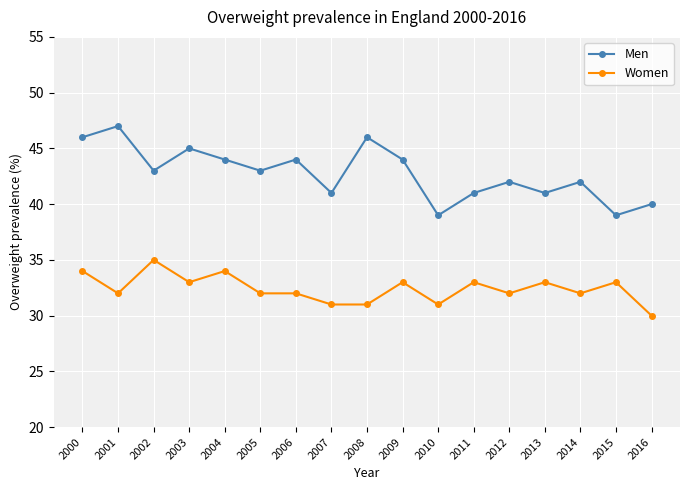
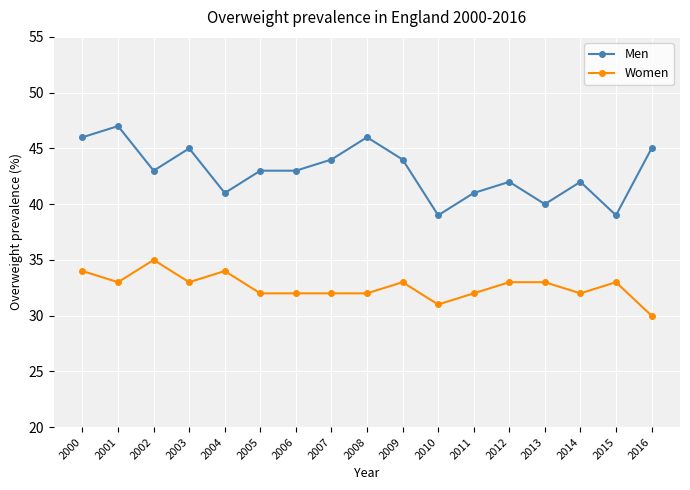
  {
    "Men": {
      "2000": 46,
      "2001": 47,
      "2002": 43,
      "2003": 45,
-     "2004": 44,
+     "2004": 41,
      "2005": 43,
-     "2006": 44,
-     "2007": 41,
+     "2006": 43,
+     "2007": 44,
      "2008": 46,
      "2009": 44,
      "2010": 39,
      "2011": 41,
      "2012": 42,
-     "2013": 41,
+     "2013": 40,
      "2014": 42,
      "2015": 39,
-     "2016": 40
+     "2016": 45
    },
    "Women": {
      "2000": 34,
-     "2001": 32,
+     "2001": 33,
      "2002": 35,
      "2003": 33,
      "2004": 34,
      "2005": 32,
      "2006": 32,
-     "2007": 31,
-     "2008": 31,
+     "2007": 32,
+     "2008": 32,
      "2009": 33,
      "2010": 31,
-     "2011": 33,
-     "2012": 32,
+     "2011": 32,
+     "2012": 33,
      "2013": 33,
      "2014": 32,
      "2015": 33,
      "2016": 30
    }
  }
